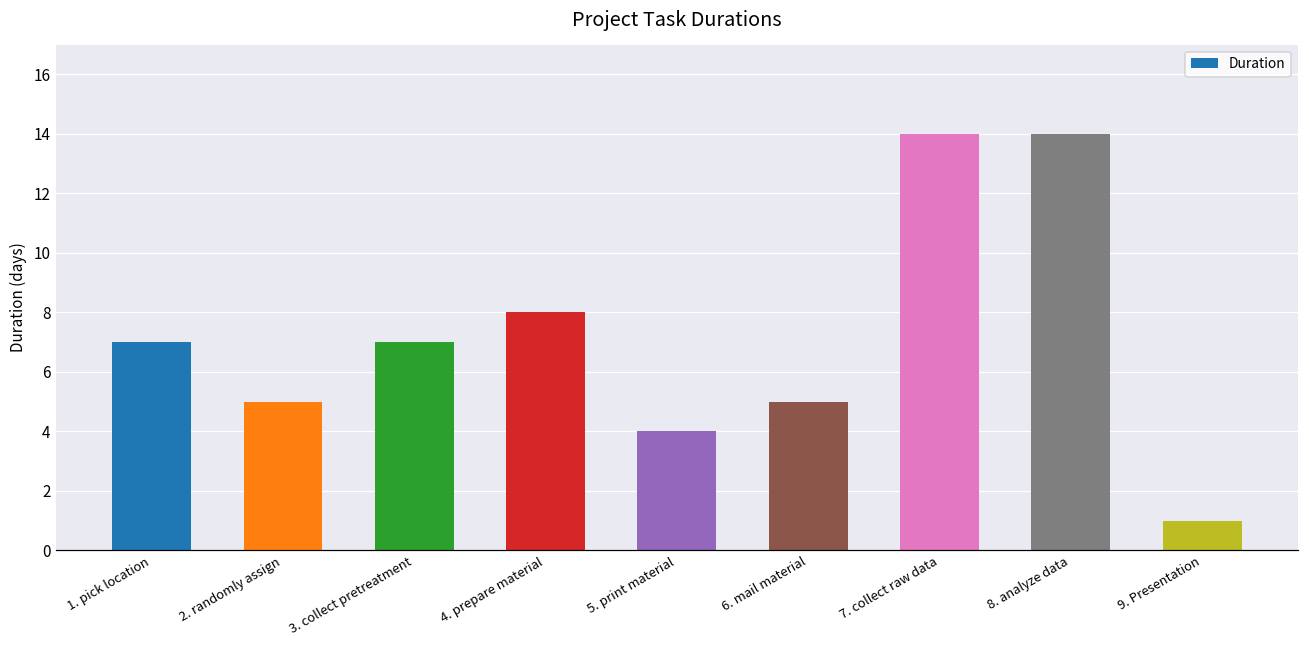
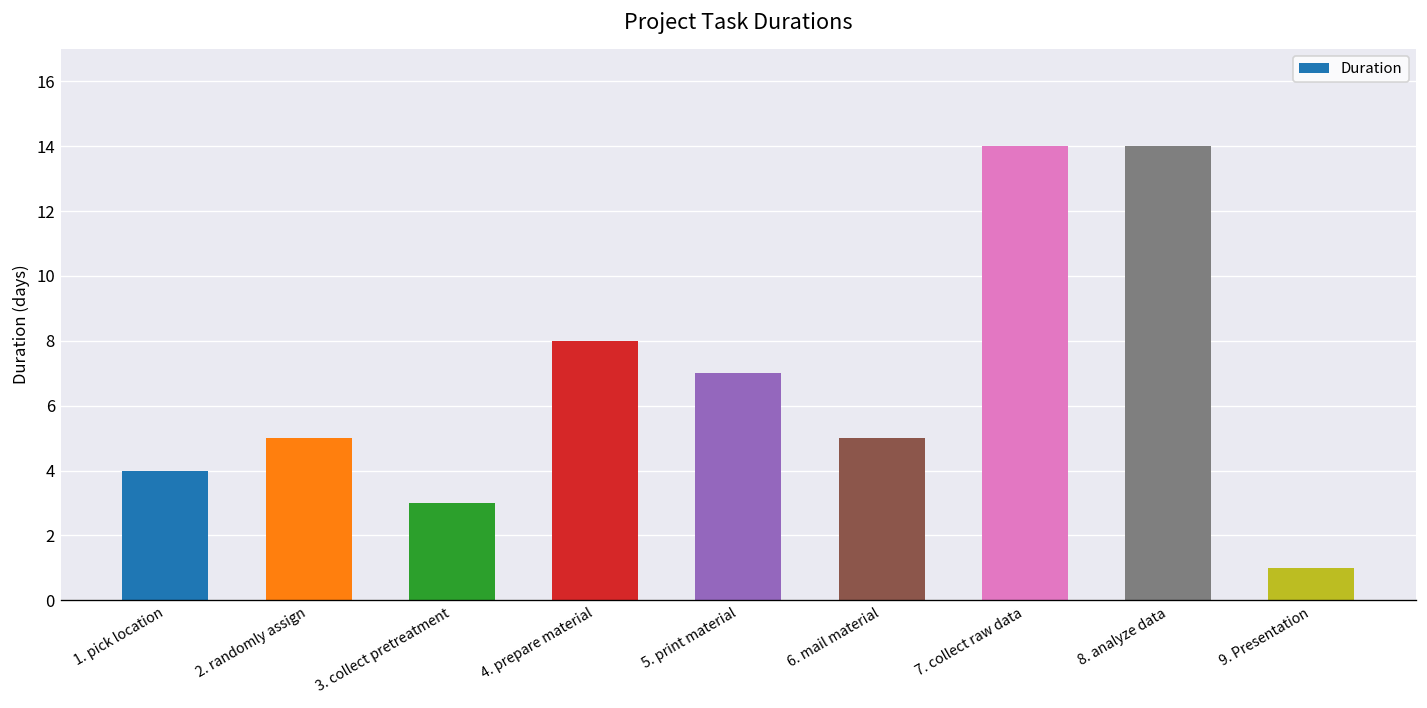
  {
-   "1. pick location": 7,
+   "1. pick location": 4,
    "2. randomly assign": 5,
-   "3. collect pretreatment": 7,
+   "3. collect pretreatment": 3,
    "4. prepare material": 8,
-   "5. print material": 4,
+   "5. print material": 7,
    "6. mail material": 5,
    "7. collect raw data": 14,
    "8. analyze data": 14,
    "9. Presentation": 1
  }
